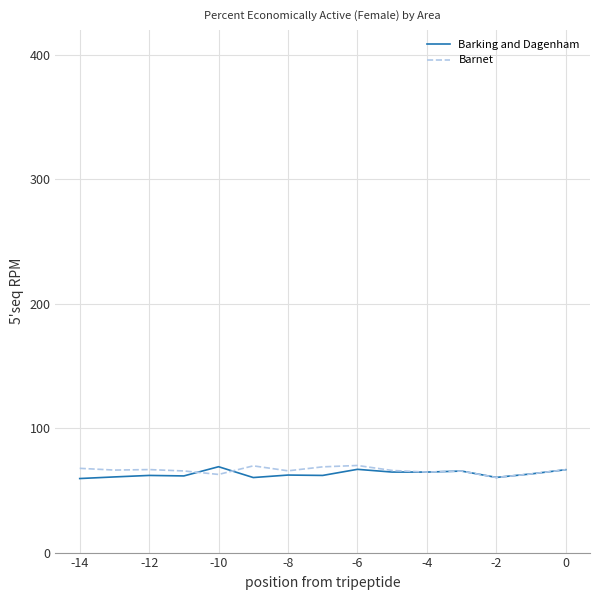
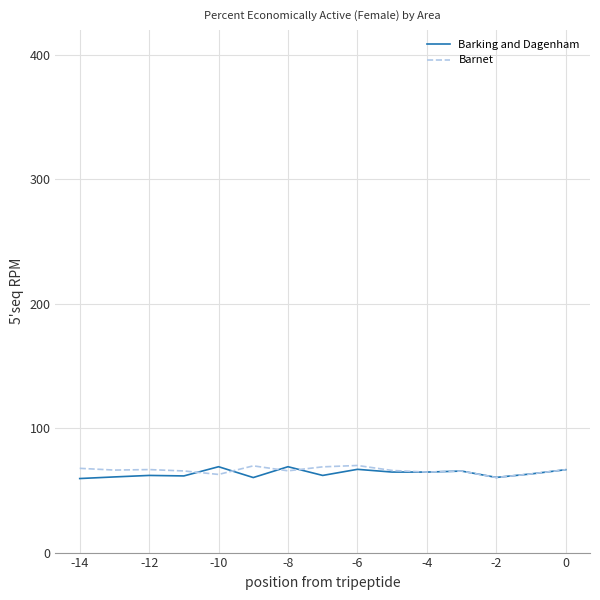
  {
    "Barking and Dagenham": {
      "-14": 60,
      "-12": 62,
      "-10": 69,
-     "-8": 62,
+     "-8": 69,
      "-6": 67
    },
    "Barnet": {
      "-14": 68,
      "-12": 67,
      "-10": 63,
      "-8": 66,
      "-6": 70
    }
  }
